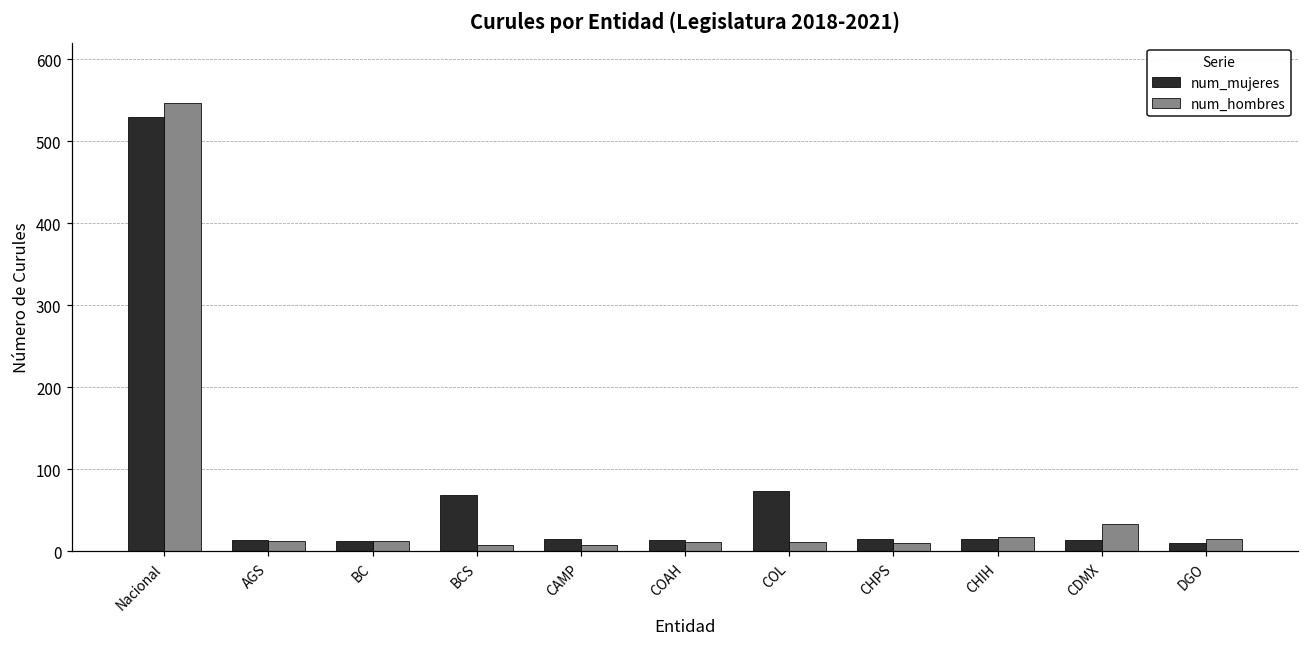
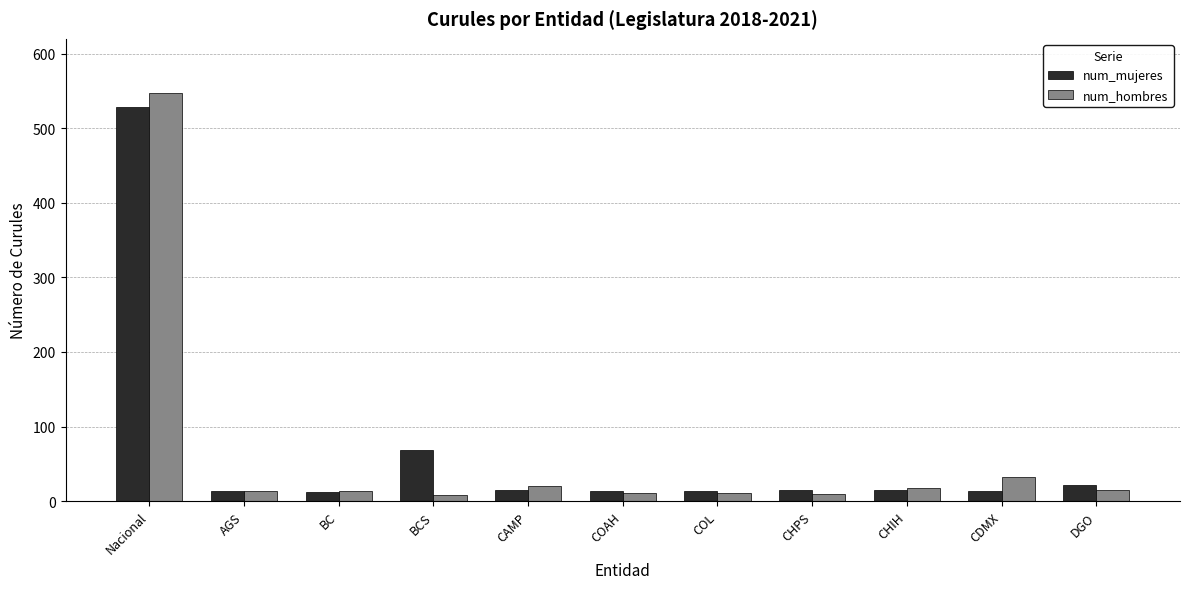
  {
    "num_mujeres": {
      "Nacional": 530,
      "AGS": 10,
      "BC": 10,
      "BCS": 70,
      "CAMP": 20,
      "COAH": 10,
-     "COL": 70,
+     "COL": 10,
      "CHPS": 20,
      "CHIH": 20,
      "CDMX": 10,
-     "DGO": 10
+     "DGO": 20
    },
    "num_hombres": {
      "Nacional": 550,
      "AGS": 10,
      "BC": 10,
      "BCS": 10,
-     "CAMP": 10,
+     "CAMP": 20,
      "COAH": 10,
      "COL": 10,
      "CHPS": 10,
      "CHIH": 20,
      "CDMX": 30,
      "DGO": 20
    }
  }
